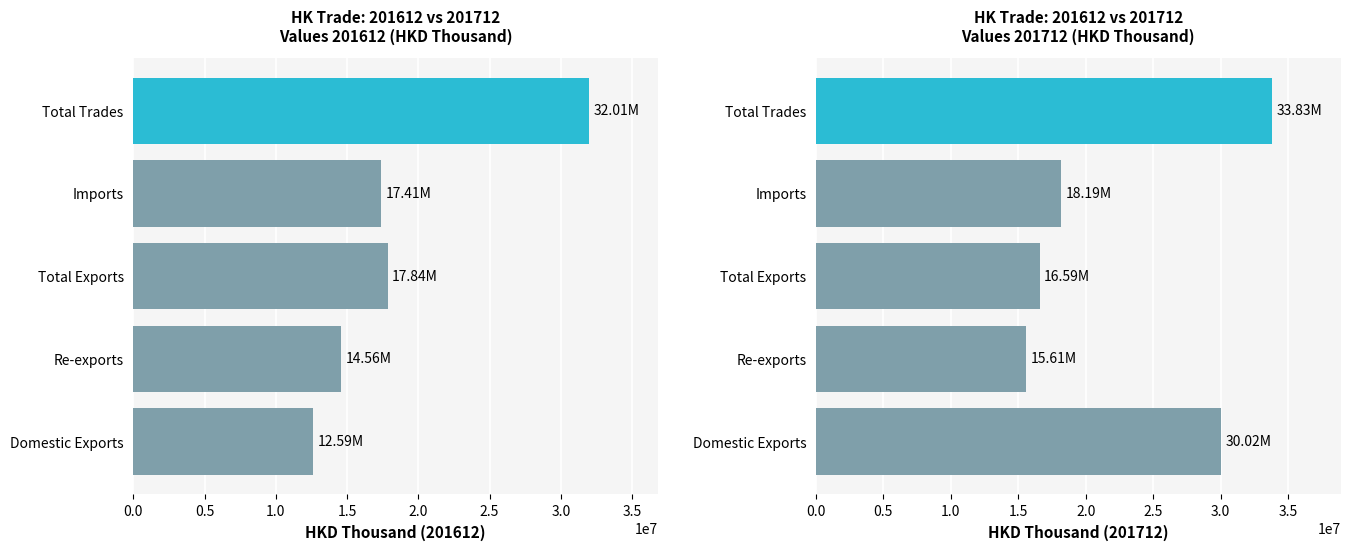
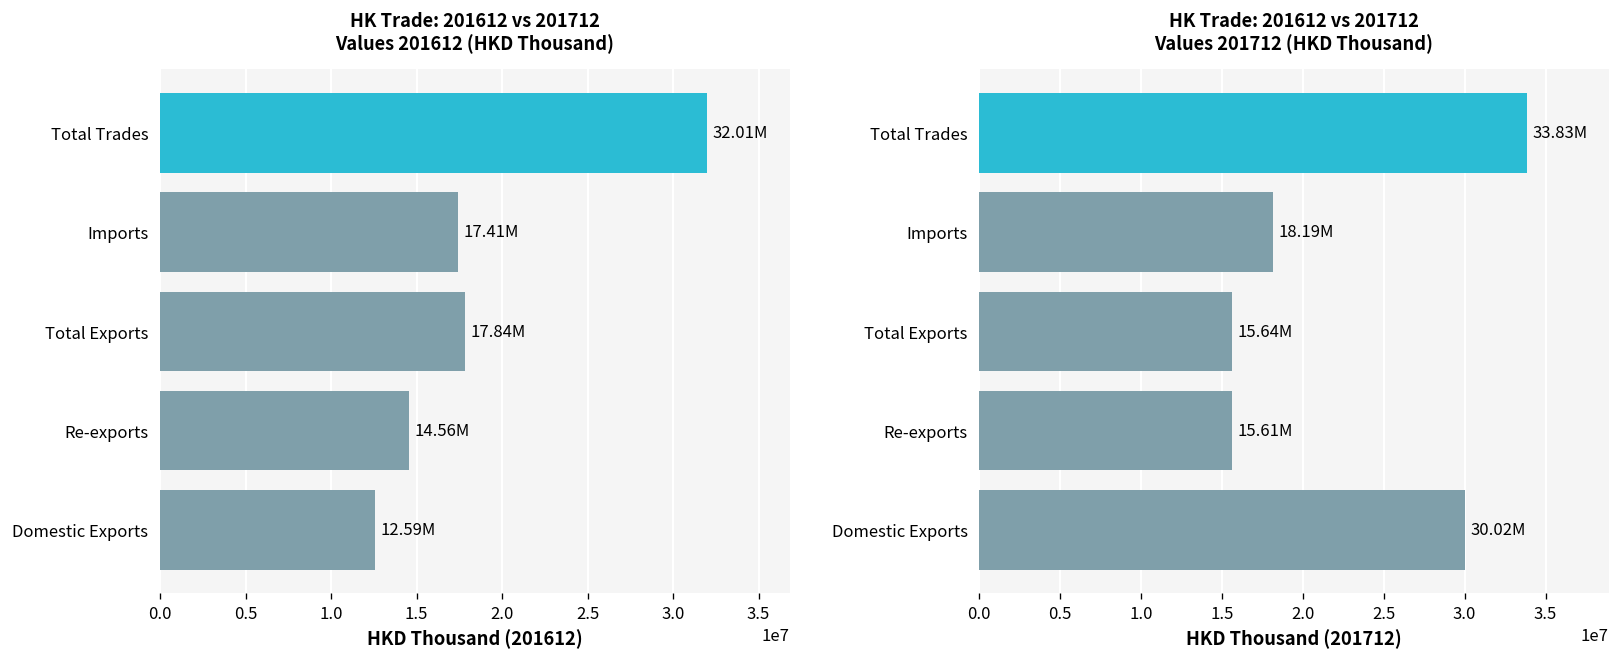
  {
    "HK Trade: 201612 vs 201712 Values 201612 (HKD Thousand)": {
      "Total Trades": "32.01M",
      "Imports": "17.41M",
      "Total Exports": "17.84M",
      "Re-exports": "14.56M",
      "Domestic Exports": "12.59M"
    },
    "HK Trade: 201612 vs 201712 Values 201712 (HKD Thousand)": {
      "Total Trades": "33.83M",
      "Imports": "18.19M",
-     "Total Exports": "16.59M",
+     "Total Exports": "15.64M",
      "Re-exports": "15.61M",
      "Domestic Exports": "30.02M"
    }
  }
